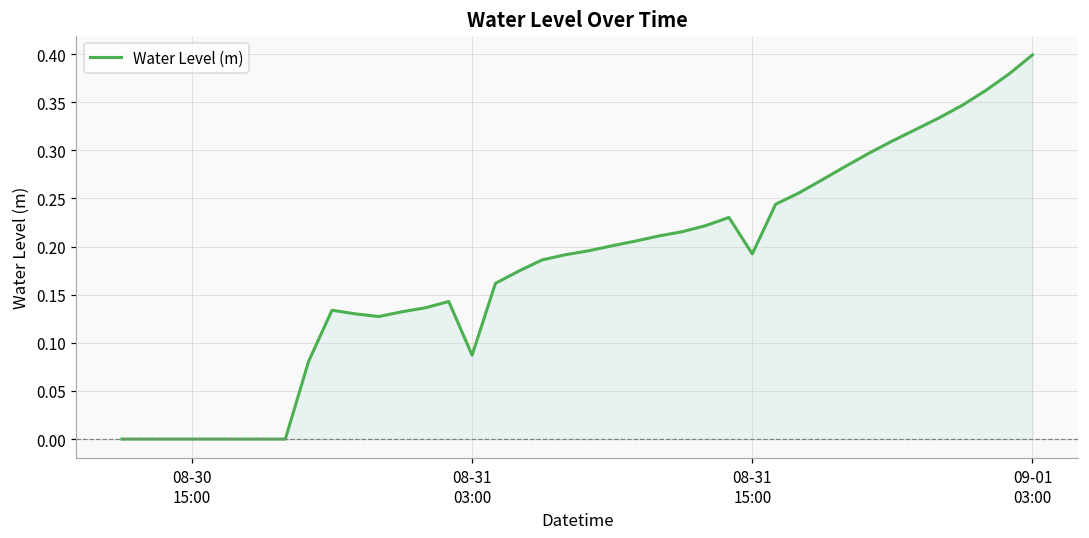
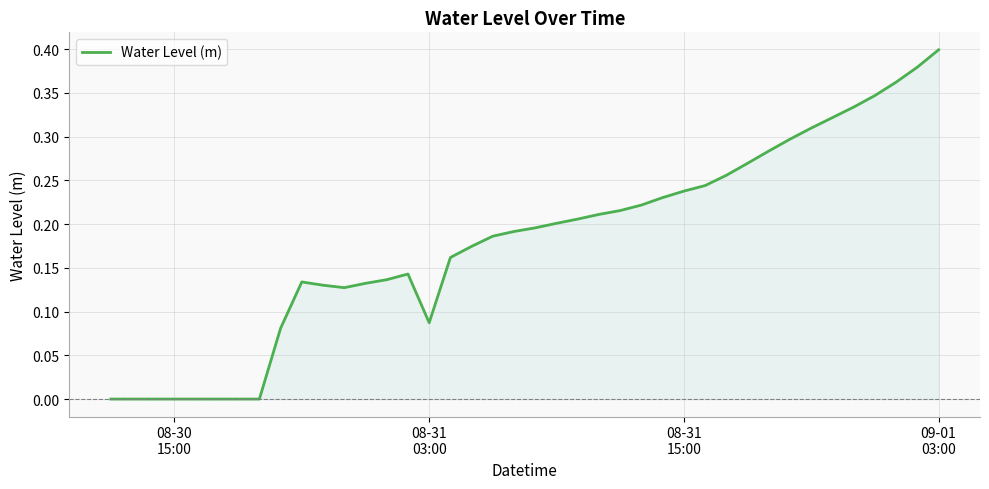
  {
    "08-30 15:00": 0.00,
    "08-31 03:00": 0.09,
-   "08-31 15:00": 0.19,
+   "08-31 15:00": 0.24,
    "09-01 03:00": 0.40
  }
